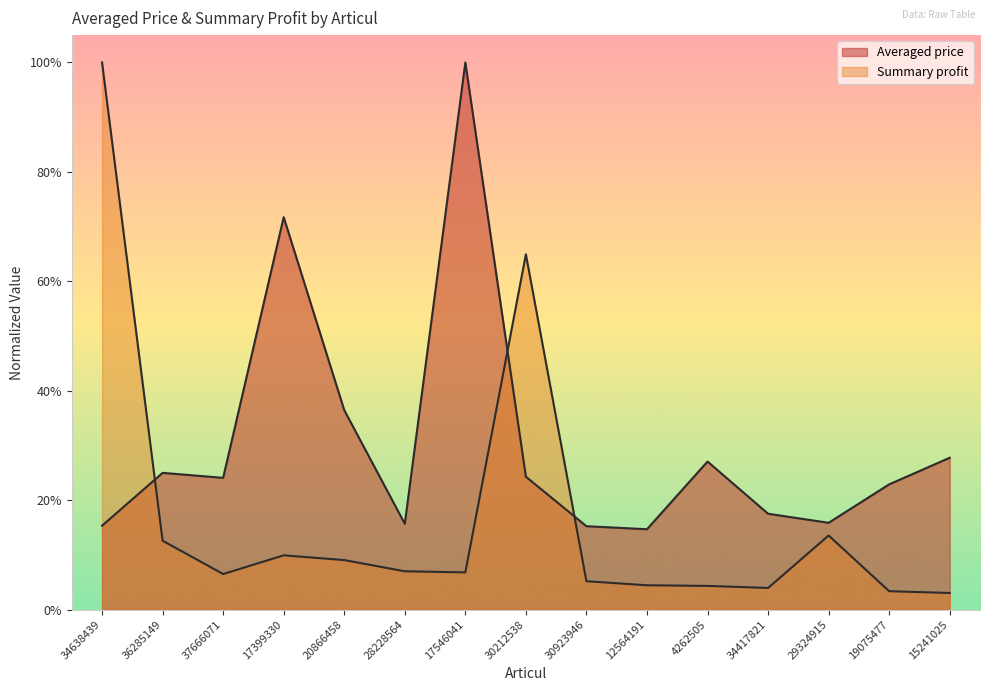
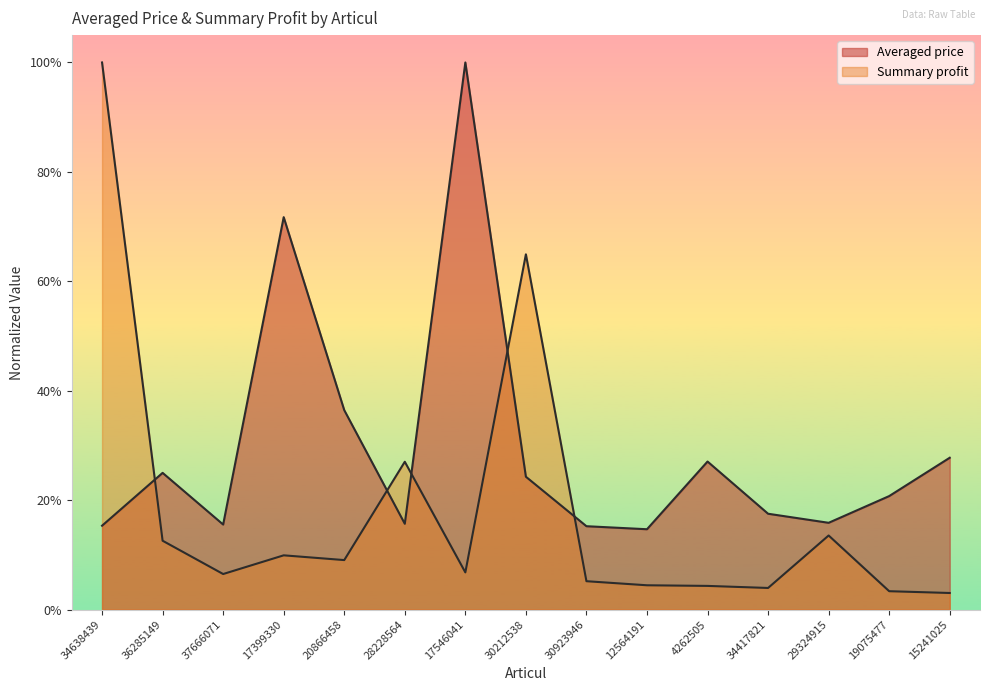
  {
    "Averaged price": {
      "34638439": "15%",
      "36285149": "25%",
-     "37666071": "24%",
+     "37666071": "16%",
      "17399330": "72%",
      "20866458": "36%",
      "28228564": "16%",
      "17546041": "100%",
      "30212538": "24%",
      "30923946": "15%",
      "12564191": "15%",
      "4262505": "27%",
      "34417821": "18%",
      "29324915": "16%",
-     "19075477": "23%",
+     "19075477": "21%",
      "15241025": "28%"
    },
    "Summary profit": {
      "34638439": "100%",
      "36285149": "13%",
      "37666071": "6%",
      "17399330": "10%",
      "20866458": "9%",
-     "28228564": "7%",
+     "28228564": "27%",
      "17546041": "7%",
      "30212538": "65%",
      "30923946": "5%",
      "12564191": "4%",
      "4262505": "4%",
      "34417821": "4%",
      "29324915": "14%",
      "19075477": "3%",
      "15241025": "3%"
    }
  }
